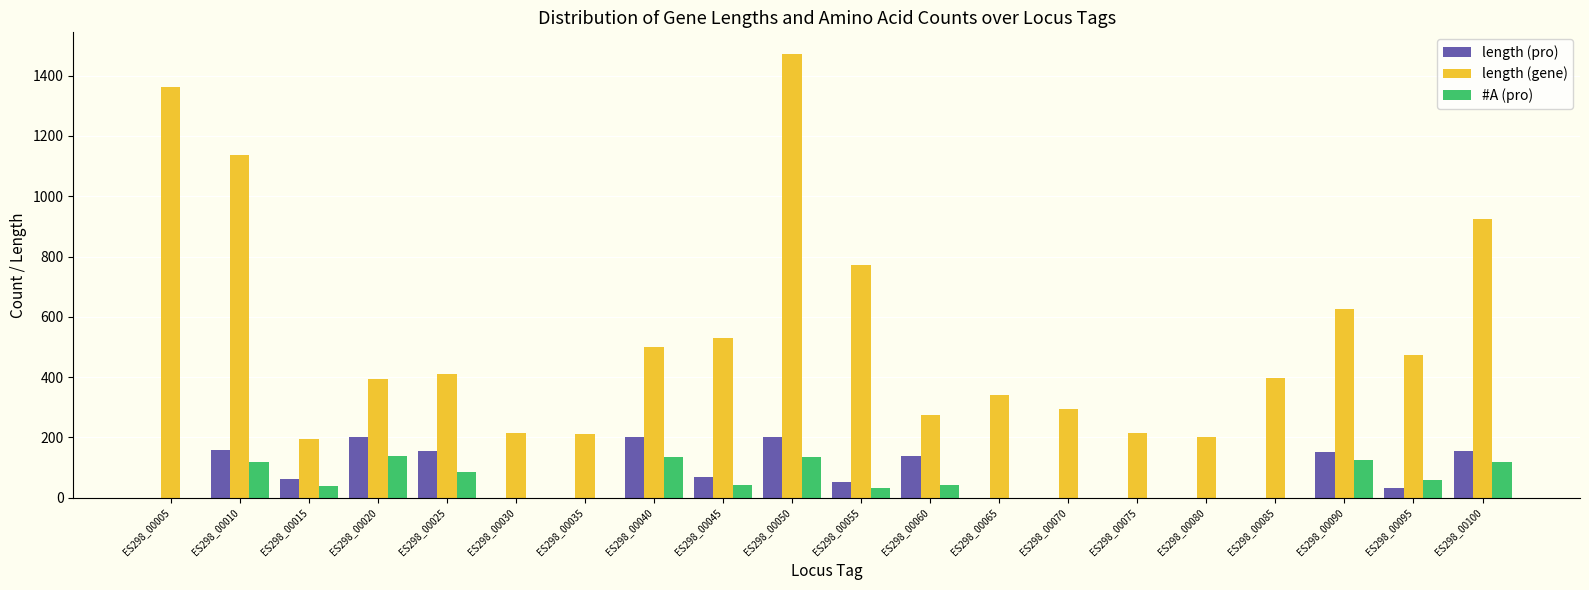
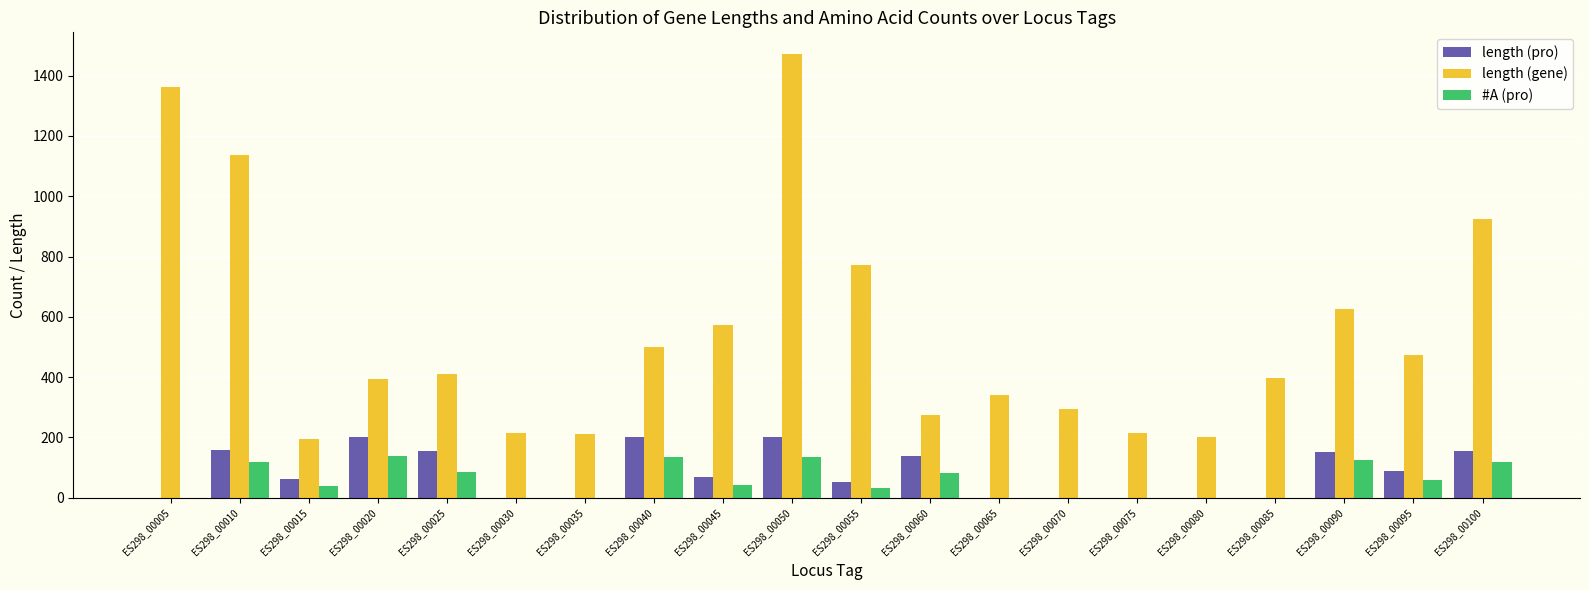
  {
    "length (pro)": {
      "ES298_00005": 0,
      "ES298_00010": 160,
      "ES298_00015": 60,
      "ES298_00020": 200,
      "ES298_00025": 150,
      "ES298_00030": 0,
      "ES298_00035": 0,
      "ES298_00040": 200,
      "ES298_00045": 70,
      "ES298_00050": 200,
      "ES298_00055": 50,
      "ES298_00060": 140,
      "ES298_00065": 0,
      "ES298_00070": 0,
      "ES298_00075": 0,
      "ES298_00080": 0,
      "ES298_00085": 0,
      "ES298_00090": 150,
-     "ES298_00095": 30,
+     "ES298_00095": 90,
      "ES298_00100": 160
    },
    "length (gene)": {
      "ES298_00005": 1360,
      "ES298_00010": 1140,
      "ES298_00015": 200,
      "ES298_00020": 390,
      "ES298_00025": 410,
      "ES298_00030": 220,
      "ES298_00035": 210,
      "ES298_00040": 500,
-     "ES298_00045": 530,
+     "ES298_00045": 570,
      "ES298_00050": 1470,
      "ES298_00055": 770,
      "ES298_00060": 280,
      "ES298_00065": 340,
      "ES298_00070": 290,
      "ES298_00075": 220,
      "ES298_00080": 200,
      "ES298_00085": 400,
      "ES298_00090": 630,
      "ES298_00095": 470,
      "ES298_00100": 930
    },
    "#A (pro)": {
      "ES298_00005": 0,
      "ES298_00010": 120,
      "ES298_00015": 40,
      "ES298_00020": 140,
      "ES298_00025": 90,
      "ES298_00030": 0,
      "ES298_00035": 0,
      "ES298_00040": 140,
      "ES298_00045": 40,
      "ES298_00050": 130,
      "ES298_00055": 30,
-     "ES298_00060": 40,
+     "ES298_00060": 80,
      "ES298_00065": 0,
      "ES298_00070": 0,
      "ES298_00075": 0,
      "ES298_00080": 0,
      "ES298_00085": 0,
      "ES298_00090": 130,
      "ES298_00095": 60,
      "ES298_00100": 120
    }
  }
